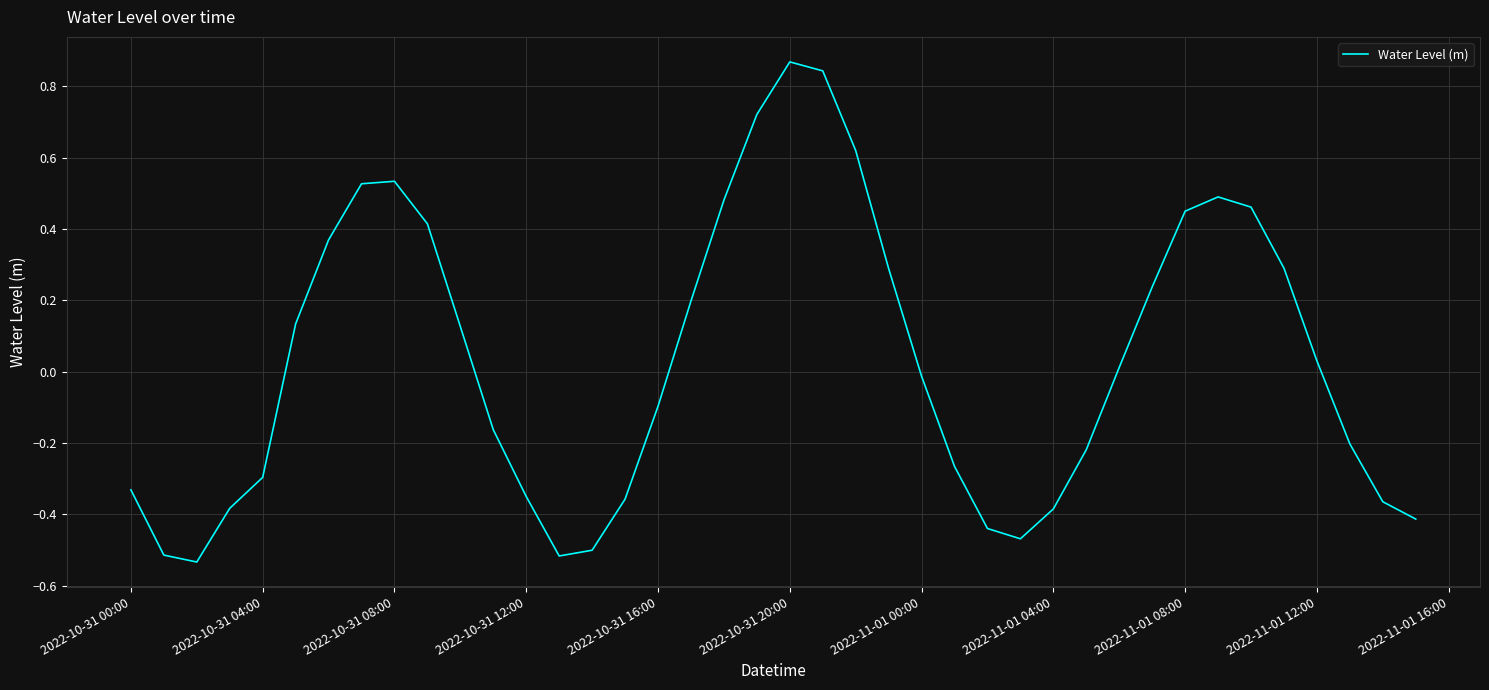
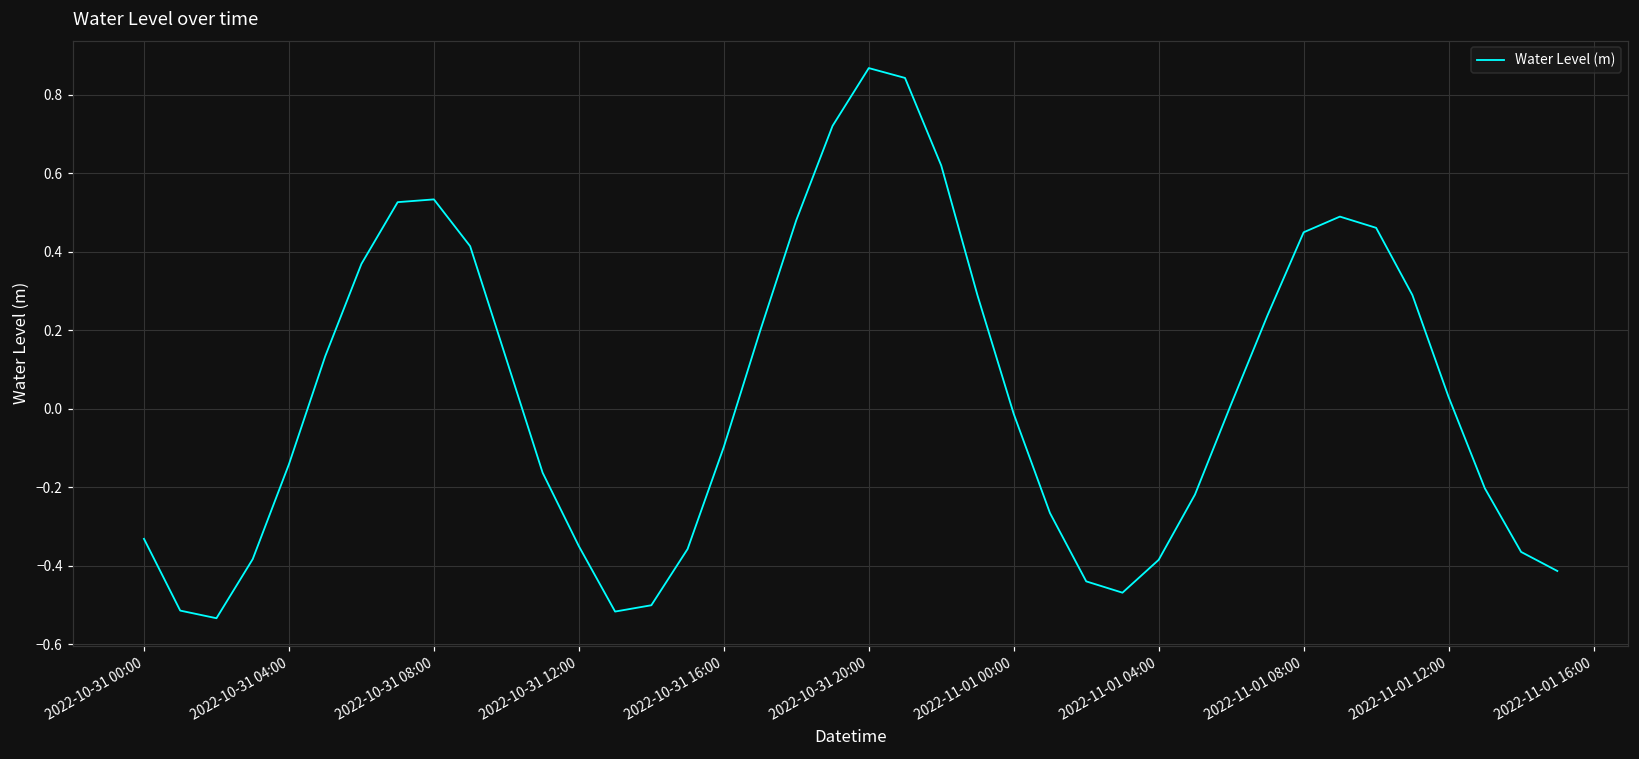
  {
    "2022-10-31 00:00": -0.33,
-   "2022-10-31 04:00": -0.30,
+   "2022-10-31 04:00": -0.14,
    "2022-10-31 08:00": 0.53,
    "2022-10-31 12:00": -0.35,
    "2022-10-31 16:00": -0.10,
    "2022-10-31 20:00": 0.87,
    "2022-11-01 00:00": -0.01,
    "2022-11-01 04:00": -0.38,
    "2022-11-01 08:00": 0.45,
    "2022-11-01 12:00": 0.03
  }
